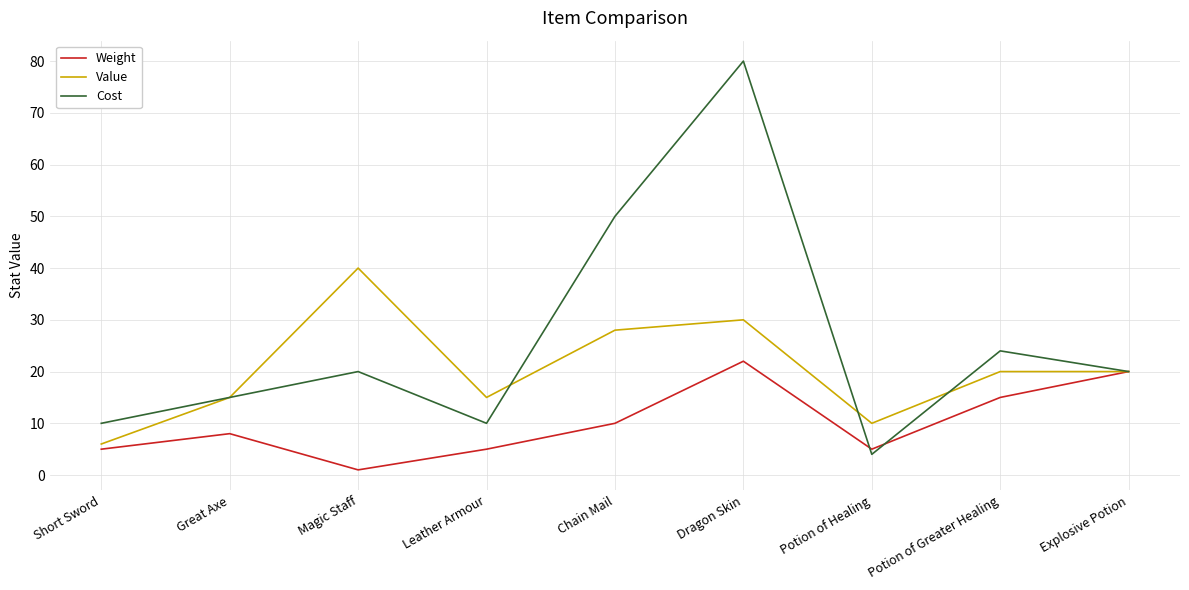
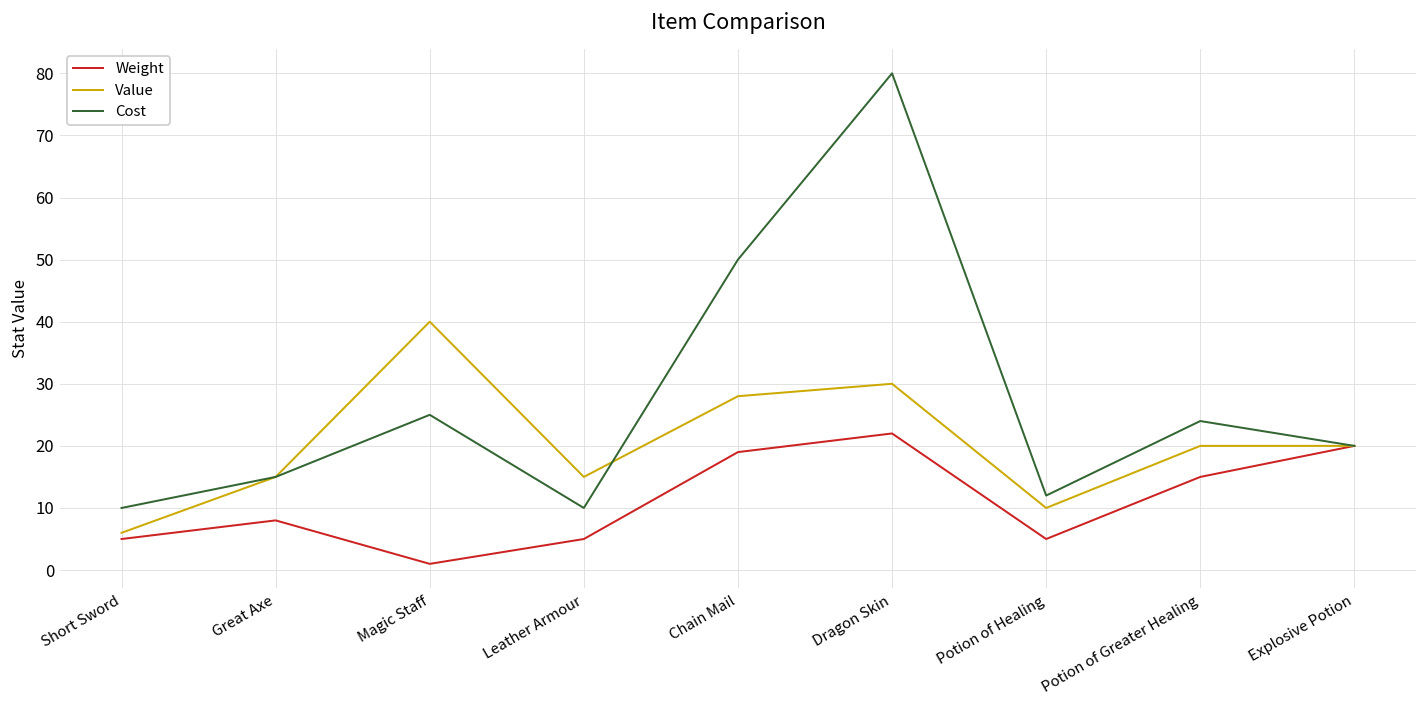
  {
    "Weight": {
      "Short Sword": 5,
      "Great Axe": 8,
      "Magic Staff": 1,
      "Leather Armour": 5,
-     "Chain Mail": 10,
+     "Chain Mail": 19,
      "Dragon Skin": 22,
      "Potion of Healing": 5,
      "Potion of Greater Healing": 15
    },
    "Value": {
      "Short Sword": 6,
      "Magic Staff": 40,
      "Leather Armour": 15,
      "Chain Mail": 28,
      "Dragon Skin": 30,
      "Potion of Healing": 10,
      "Potion of Greater Healing": 20
    },
    "Cost": {
      "Short Sword": 10,
-     "Magic Staff": 20,
+     "Magic Staff": 25,
      "Leather Armour": 10,
      "Chain Mail": 50,
      "Dragon Skin": 80,
-     "Potion of Healing": 4,
+     "Potion of Healing": 12,
      "Potion of Greater Healing": 24
    }
  }
